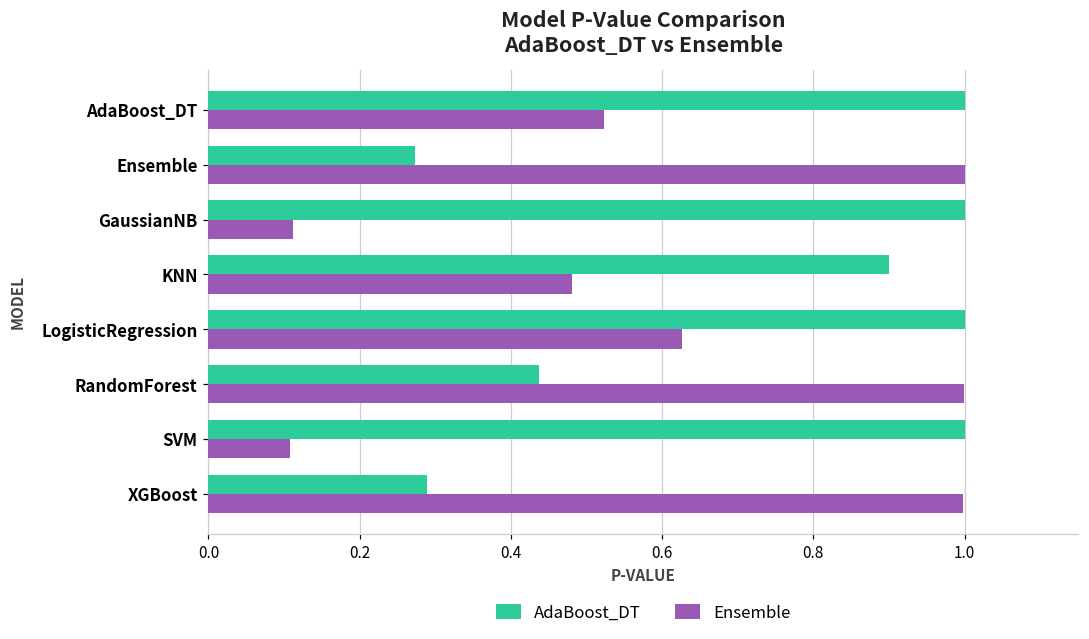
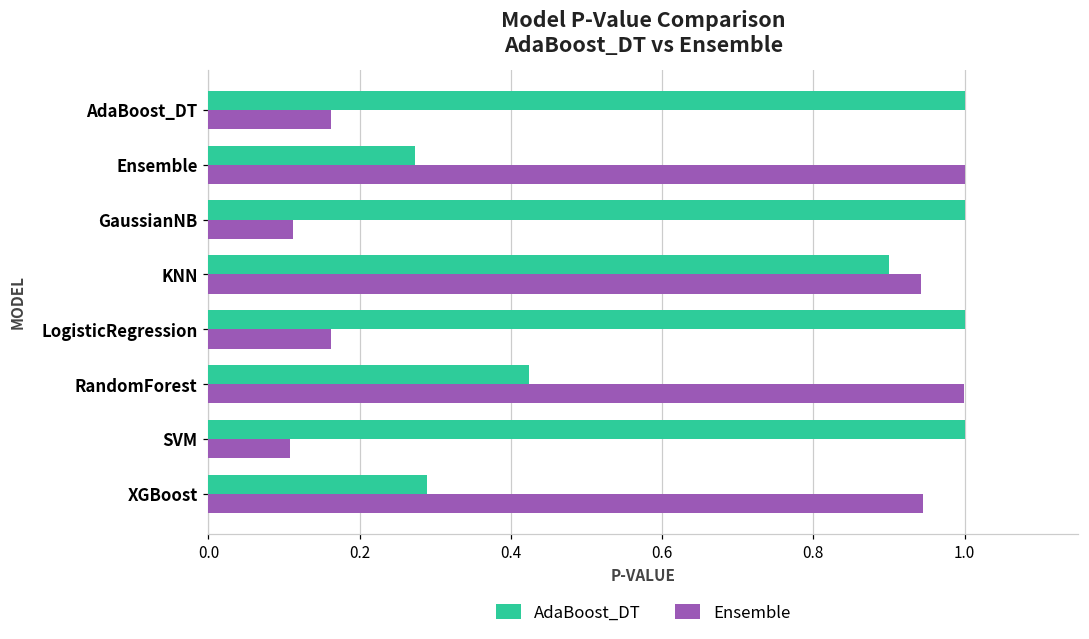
  {
    "AdaBoost_DT": {
      "AdaBoost_DT": 1.00,
      "Ensemble": 0.27,
      "GaussianNB": 1.00,
      "KNN": 0.90,
      "LogisticRegression": 1.00,
-     "RandomForest": 0.44,
+     "RandomForest": 0.42,
      "SVM": 1.00,
      "XGBoost": 0.29
    },
    "Ensemble": {
-     "AdaBoost_DT": 0.52,
+     "AdaBoost_DT": 0.16,
      "Ensemble": 1.00,
      "GaussianNB": 0.11,
-     "KNN": 0.48,
-     "LogisticRegression": 0.63,
+     "KNN": 0.94,
+     "LogisticRegression": 0.16,
      "RandomForest": 1.00,
      "SVM": 0.11,
-     "XGBoost": 1.00
+     "XGBoost": 0.95
    }
  }
